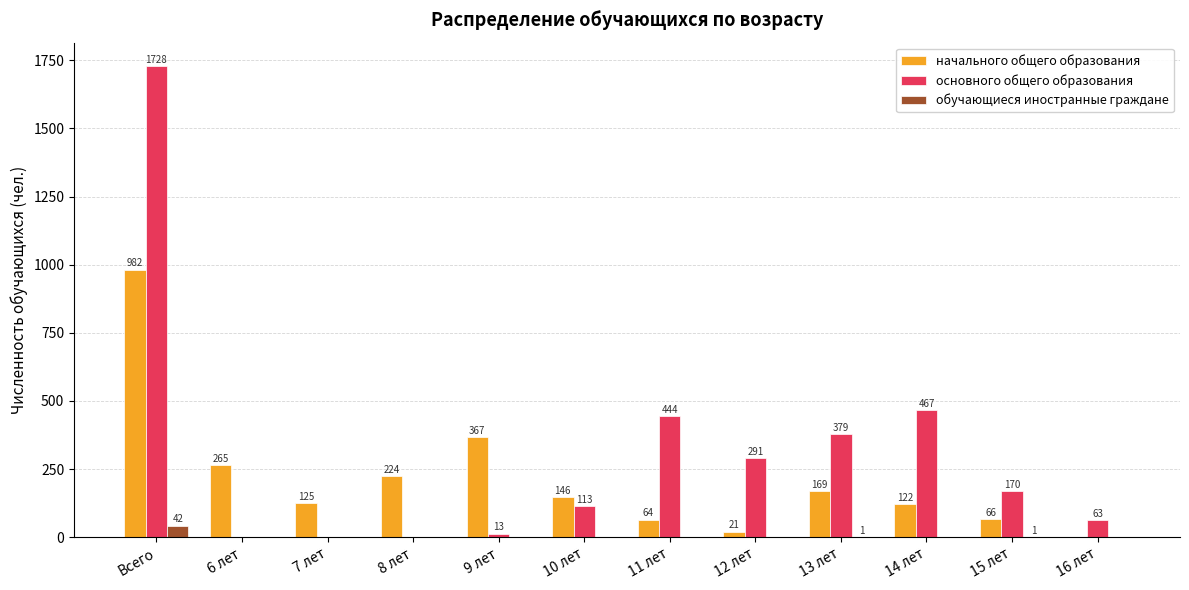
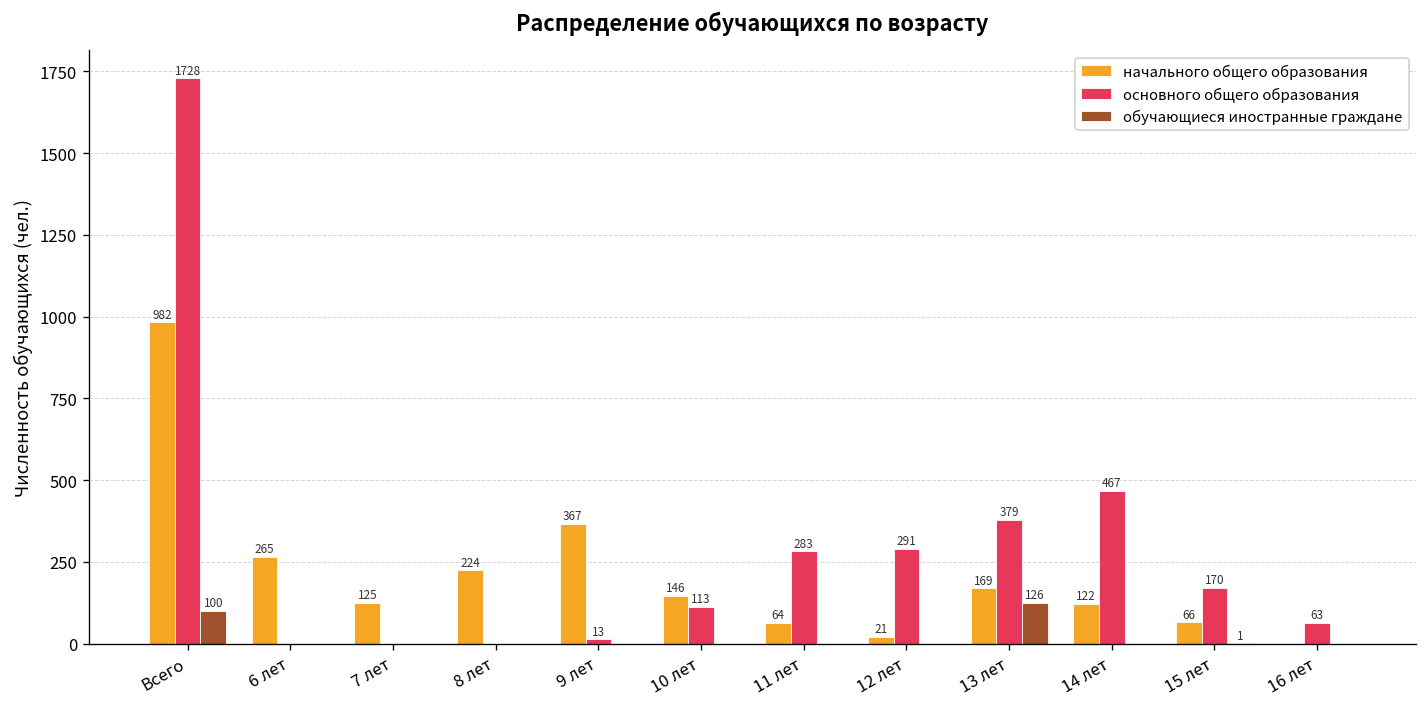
  {
    "начального общего образования": {
      "Всего": 982,
      "6 лет": 265,
      "7 лет": 125,
      "8 лет": 224,
      "9 лет": 367,
      "10 лет": 146,
      "11 лет": 64,
      "12 лет": 21,
      "13 лет": 169,
      "14 лет": 122,
      "15 лет": 66
    },
    "основного общего образования": {
      "Всего": 1728,
      "9 лет": 13,
      "10 лет": 113,
-     "11 лет": 444,
+     "11 лет": 283,
      "12 лет": 291,
      "13 лет": 379,
      "14 лет": 467,
      "15 лет": 170,
      "16 лет": 63
    },
    "обучающиеся иностранные граждане": {
-     "Всего": 42,
-     "13 лет": 1,
+     "Всего": 100,
+     "13 лет": 126,
      "15 лет": 1
    }
  }
